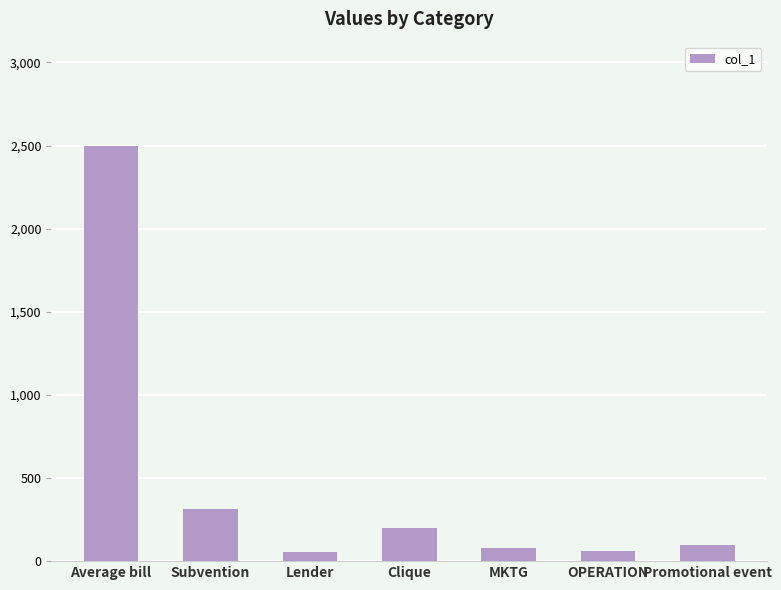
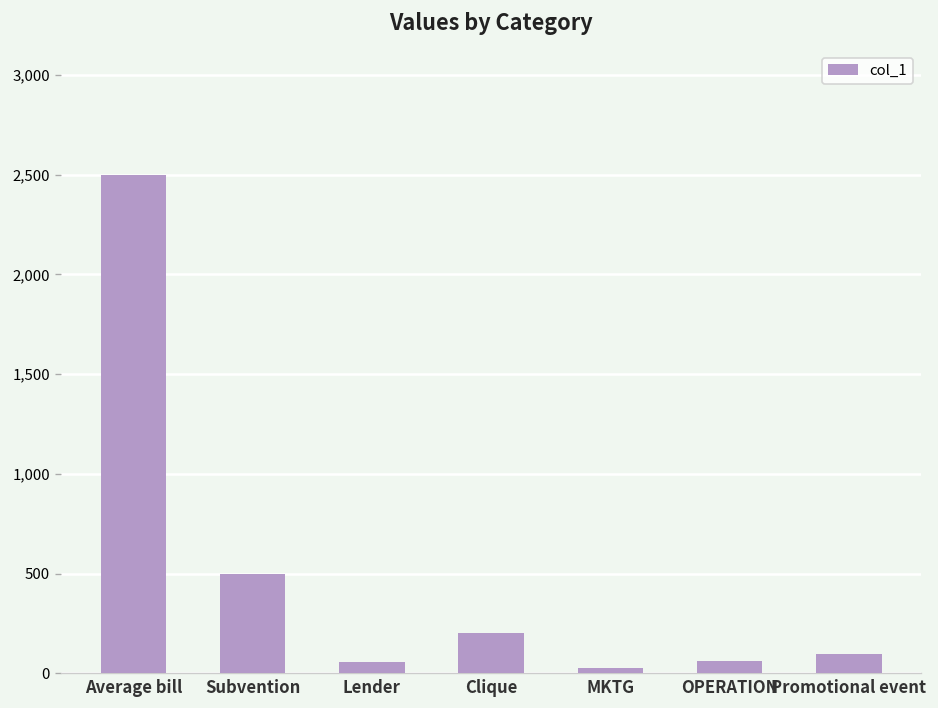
  {
    "Average bill": "2,500",
-   "Subvention": "310",
+   "Subvention": "500",
    "Lender": "60",
    "Clique": "200",
-   "MKTG": "80",
+   "MKTG": "30",
    "OPERATION": "60",
    "Promotional event": "100"
  }
